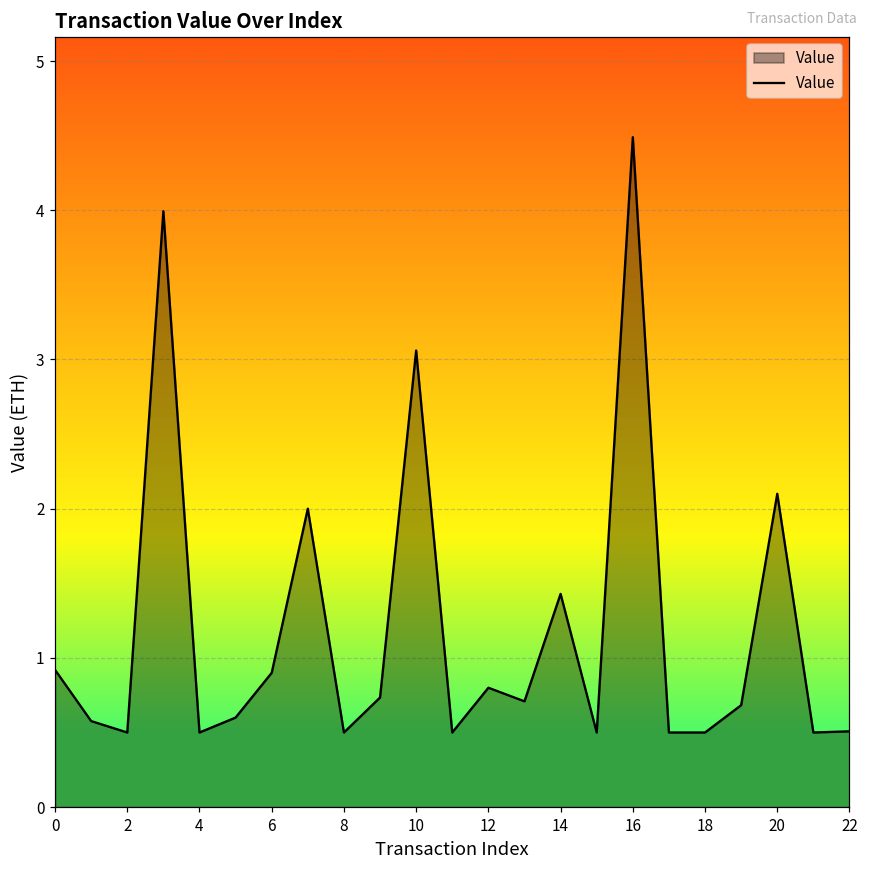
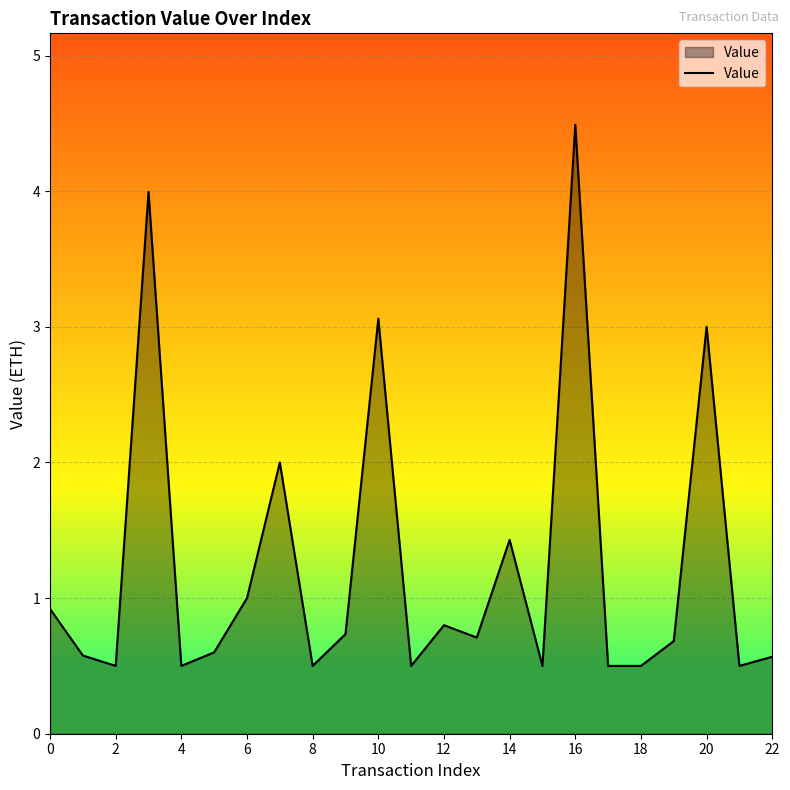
  {
    "0": 0.92,
    "2": 0.50,
    "4": 0.50,
-   "6": 0.9,
+   "6": 1.0,
    "8": 0.50,
    "10": 3.06,
    "12": 0.80,
    "14": 1.43,
    "16": 4.49,
    "18": 0.50,
-   "20": 2.1,
-   "22": 0.51
+   "20": 3.0,
+   "22": 0.57
  }
